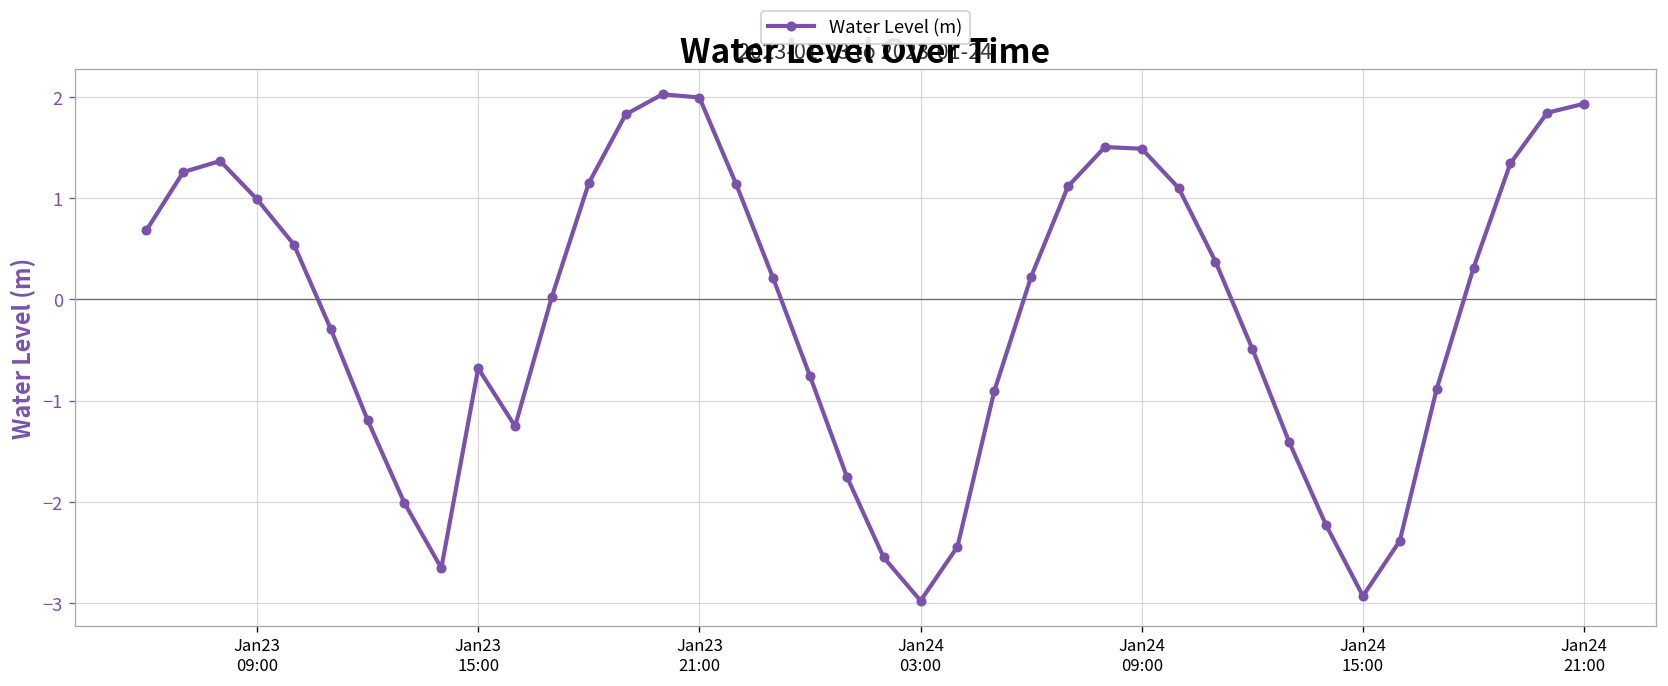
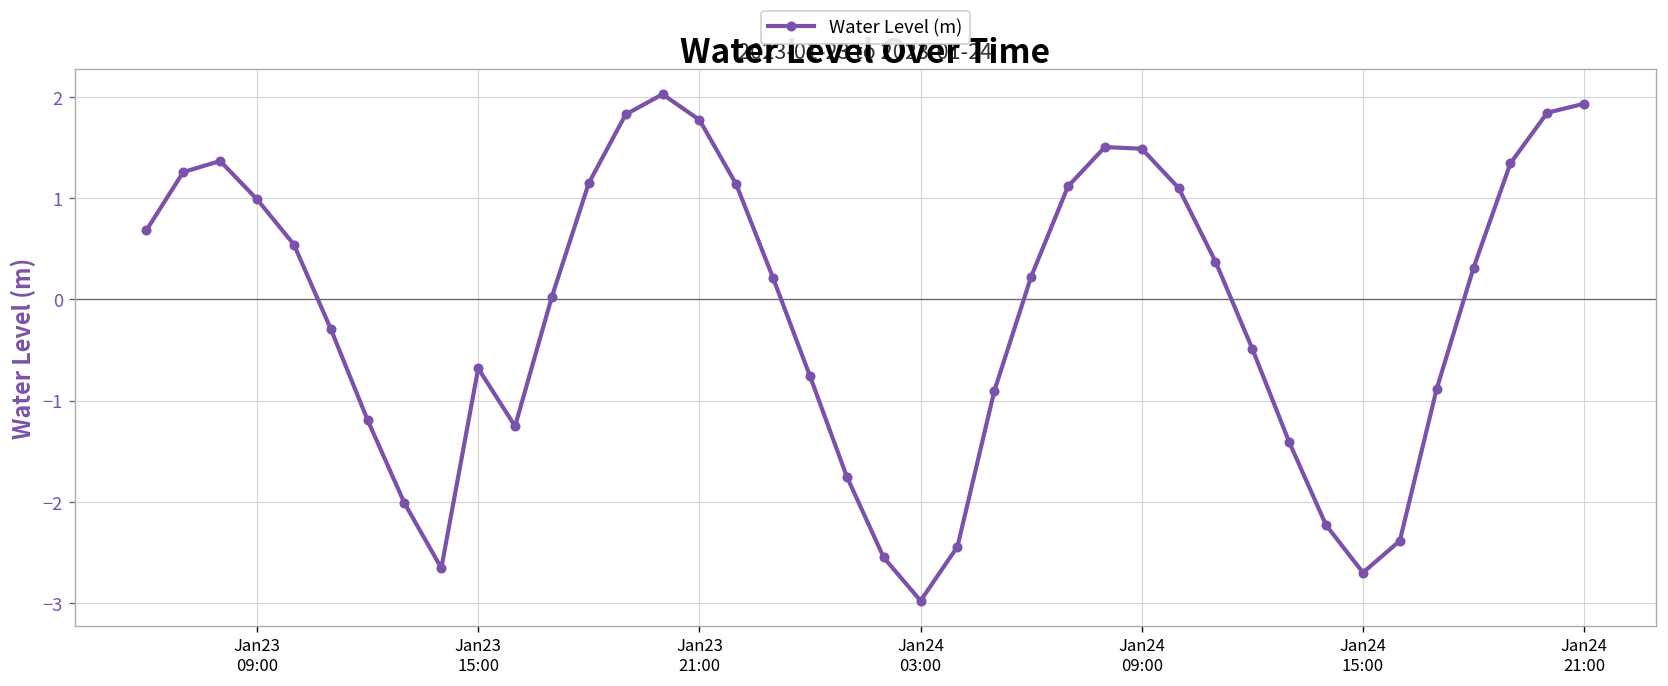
  {
    "Jan23 09:00": 1.0,
    "Jan23 15:00": -0.7,
-   "Jan23 21:00": 2.0,
+   "Jan23 21:00": 1.8,
    "Jan24 03:00": -3.0,
    "Jan24 09:00": 1.5,
-   "Jan24 15:00": -2.9,
+   "Jan24 15:00": -2.7,
    "Jan24 21:00": 1.9
  }
